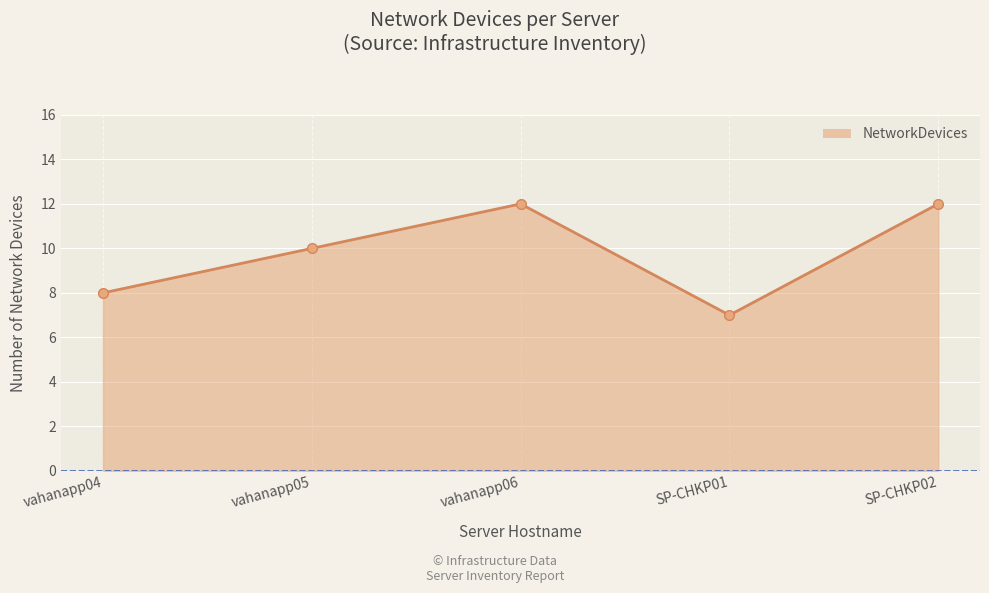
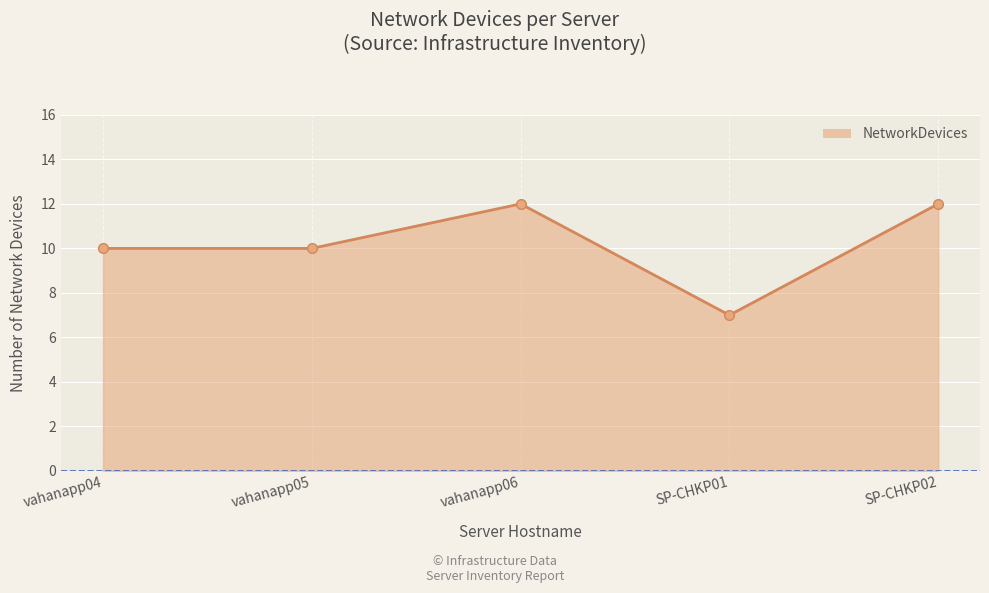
  {
-   "vahanapp04": 8,
+   "vahanapp04": 10,
    "vahanapp05": 10,
    "vahanapp06": 12,
    "SP-CHKP01": 7,
    "SP-CHKP02": 12
  }
